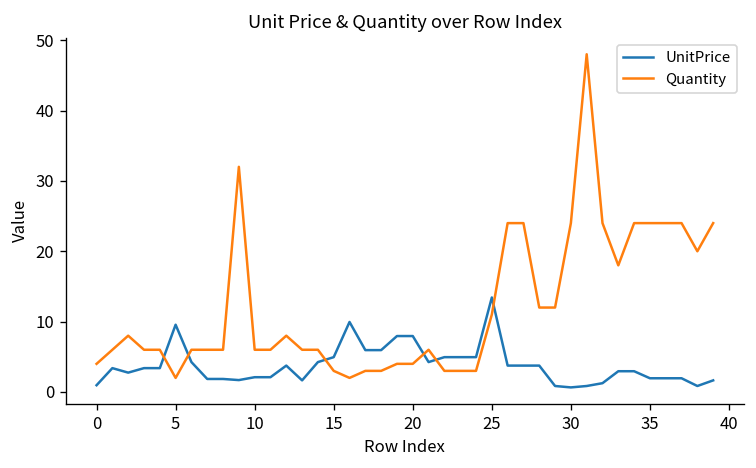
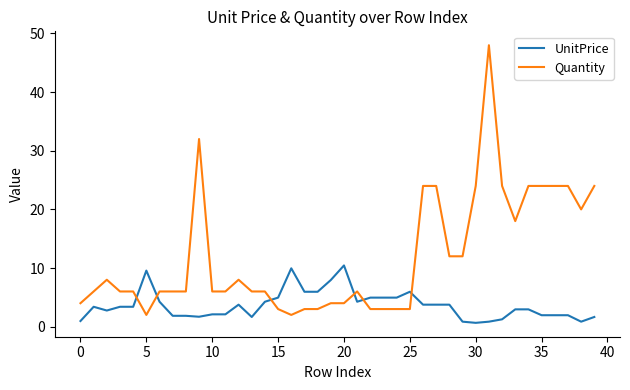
  {
    "UnitPrice": {
      "0": 1,
      "5": 10,
      "10": 2,
      "15": 5,
-     "20": 8,
-     "25": 13,
+     "20": 10,
+     "25": 6,
      "30": 1,
      "35": 2
    },
    "Quantity": {
      "0": 4,
      "5": 2,
      "10": 6,
      "15": 3,
      "20": 4,
-     "25": 11,
+     "25": 3,
      "30": 24,
      "35": 24
    }
  }
